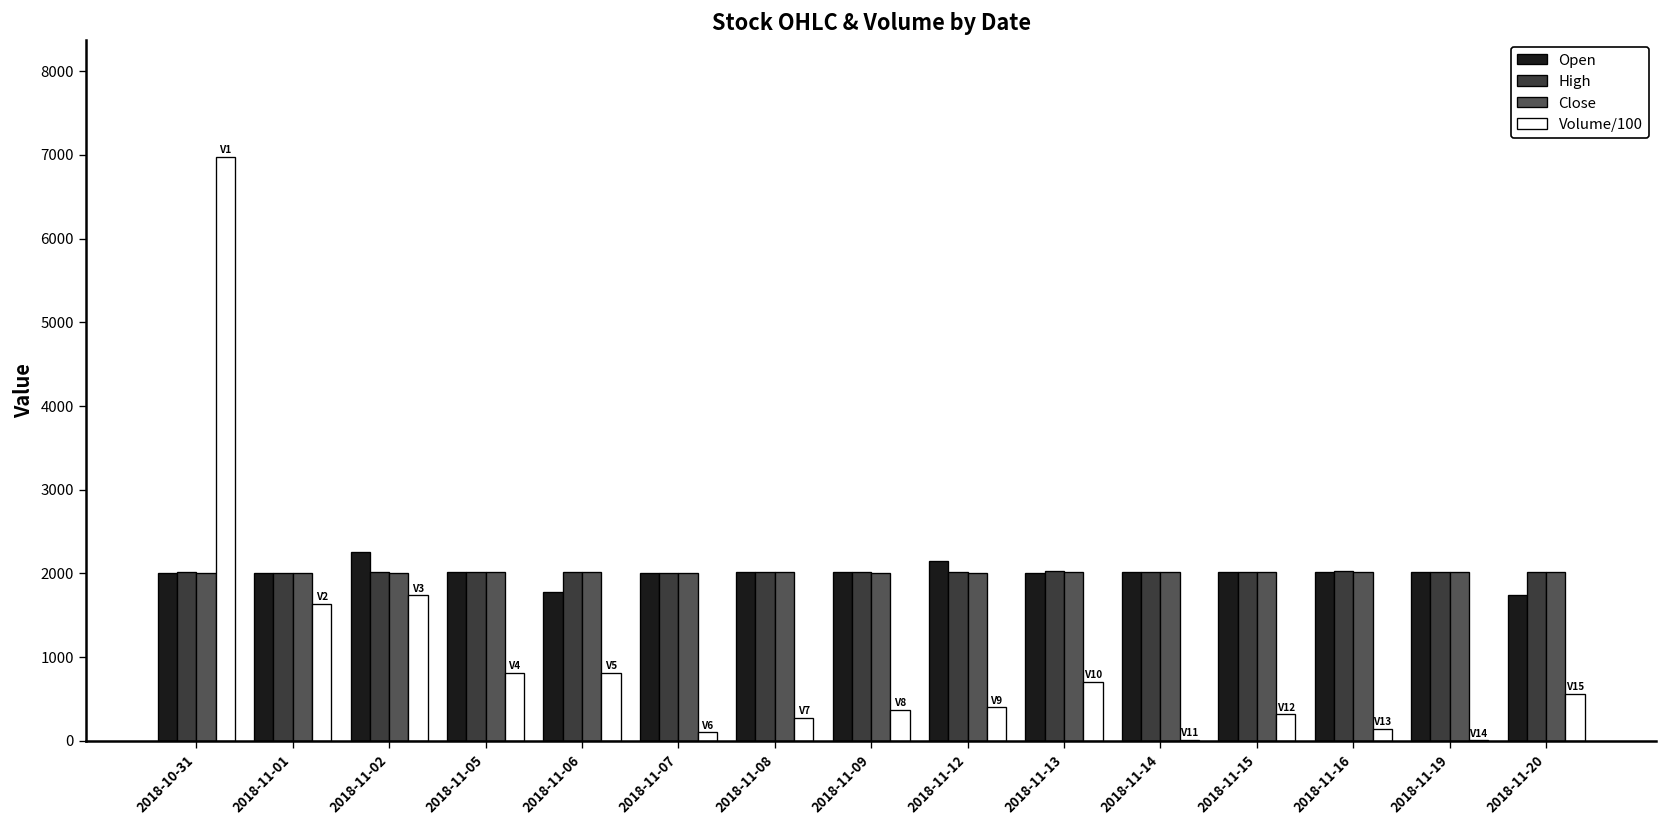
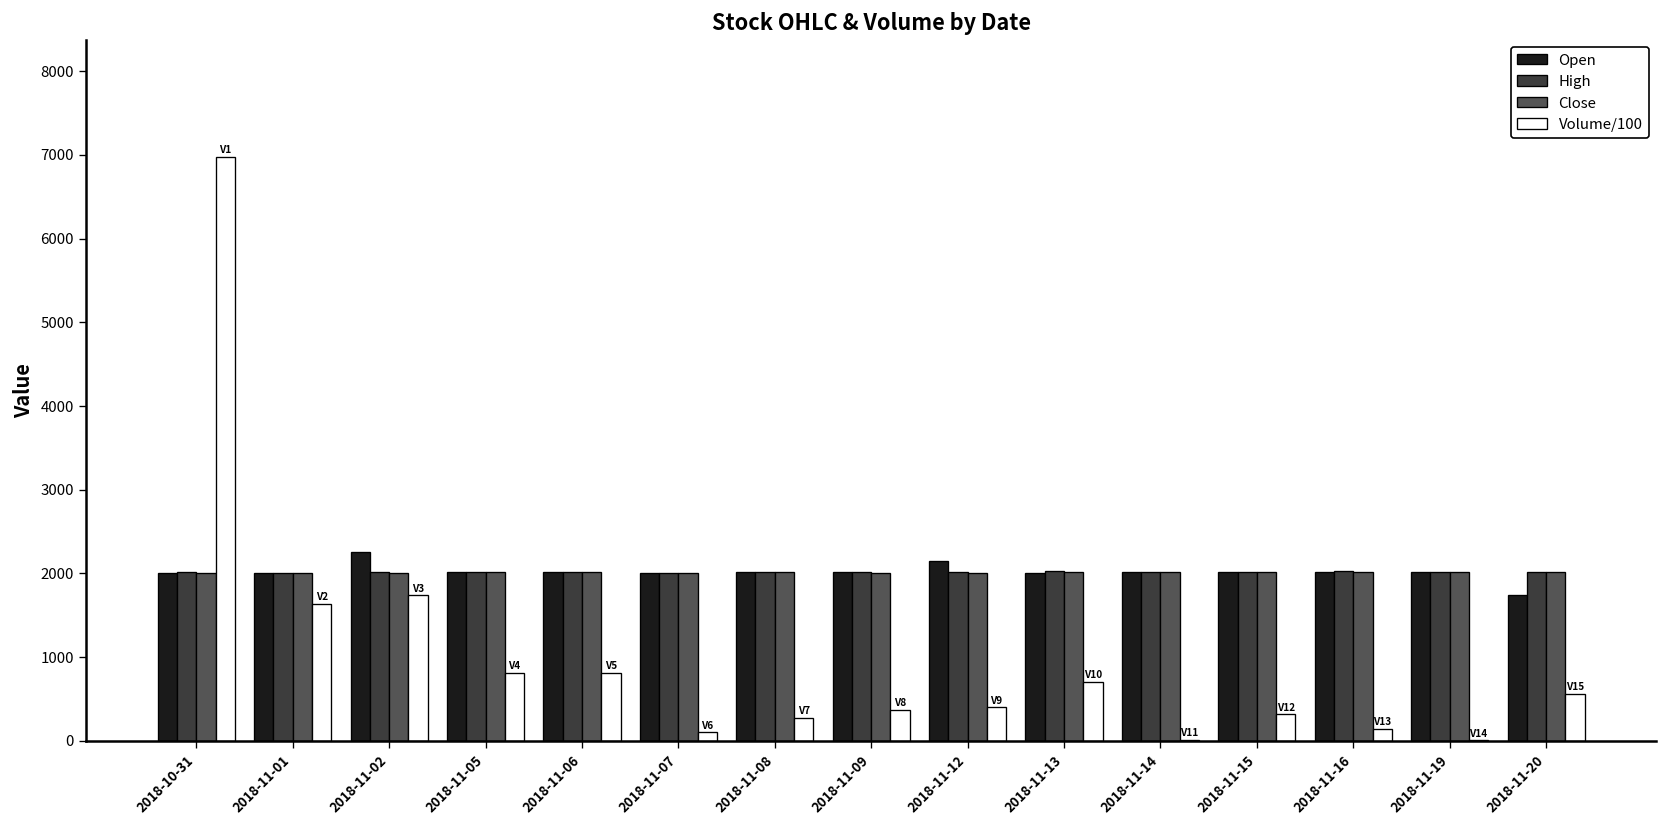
  {
    "Open": {
      "2018-10-31": 2000,
      "2018-11-01": 2000,
      "2018-11-02": 2300,
      "2018-11-05": 2000,
-     "2018-11-06": 1800,
+     "2018-11-06": 2000,
      "2018-11-07": 2000,
      "2018-11-08": 2000,
      "2018-11-09": 2000,
      "2018-11-12": 2200,
      "2018-11-13": 2000,
      "2018-11-14": 2000,
      "2018-11-15": 2000,
      "2018-11-16": 2000,
      "2018-11-19": 2000,
      "2018-11-20": 1700
    },
    "Volume/100": {
      "2018-10-31": 7000,
      "2018-11-01": 1600,
      "2018-11-02": 1700,
      "2018-11-05": 800,
      "2018-11-06": 800,
      "2018-11-07": 100,
      "2018-11-08": 300,
      "2018-11-09": 400,
      "2018-11-12": 400,
      "2018-11-13": 700,
      "2018-11-15": 300,
      "2018-11-16": 100,
      "2018-11-20": 600
    }
  }
